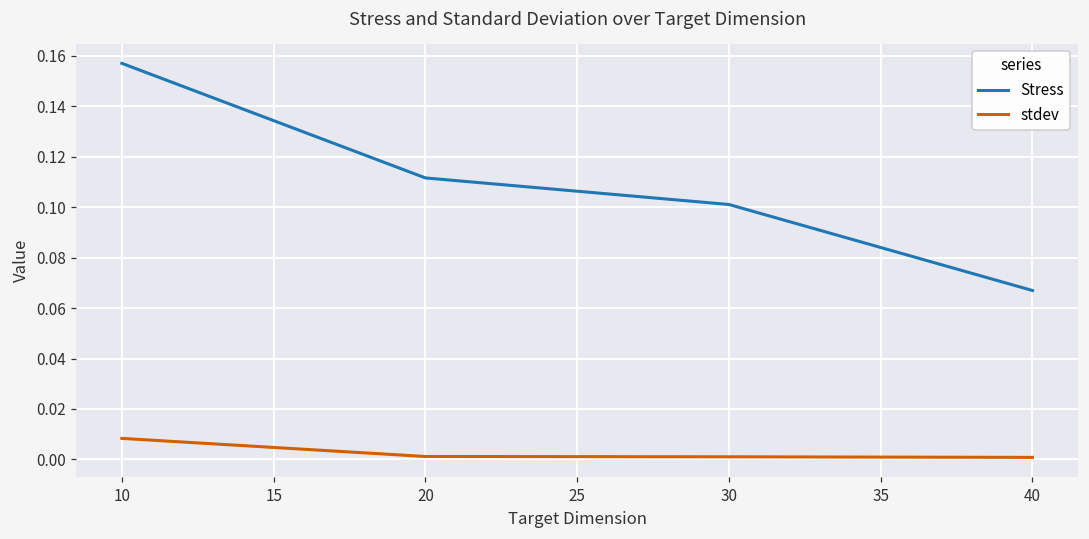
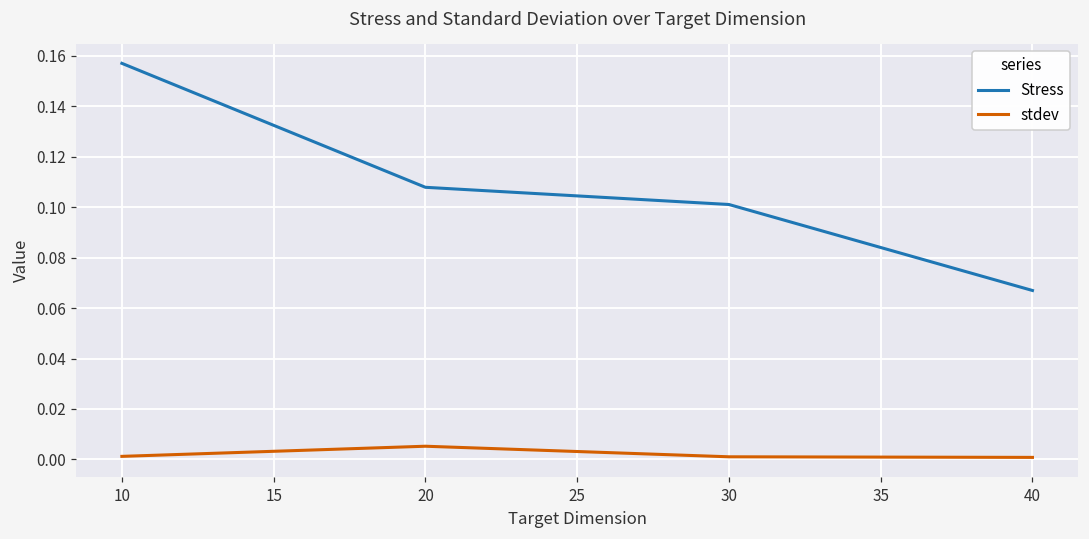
  {
    "Stress": {
      "10": 0.157,
-     "20": 0.112,
+     "20": 0.108,
      "30": 0.101,
      "40": 0.067
    },
    "stdev": {
-     "10": 0.008,
-     "20": 0.001,
+     "10": 0.001,
+     "20": 0.005,
      "30": 0.001,
      "40": 0.001
    }
  }
